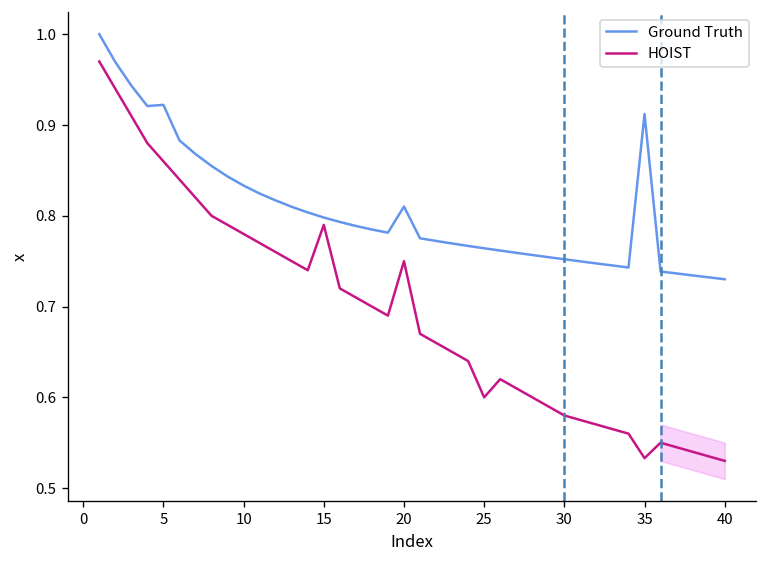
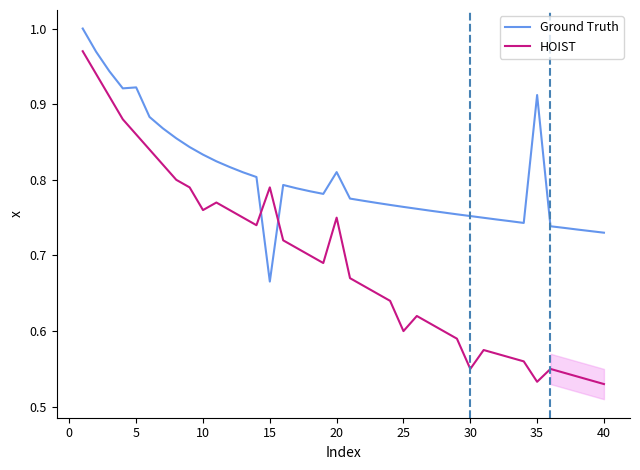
  {
    "Ground Truth": {
      "5": 0.92,
      "10": 0.83,
-     "15": 0.80,
+     "15": 0.67,
      "20": 0.81,
      "25": 0.76,
      "30": 0.75,
      "35": 0.91,
      "40": 0.73
    },
    "HOIST": {
      "5": 0.86,
-     "10": 0.78,
+     "10": 0.76,
      "15": 0.79,
      "20": 0.75,
      "25": 0.60,
-     "30": 0.58,
+     "30": 0.55,
      "35": 0.53,
      "40": 0.53
    }
  }
